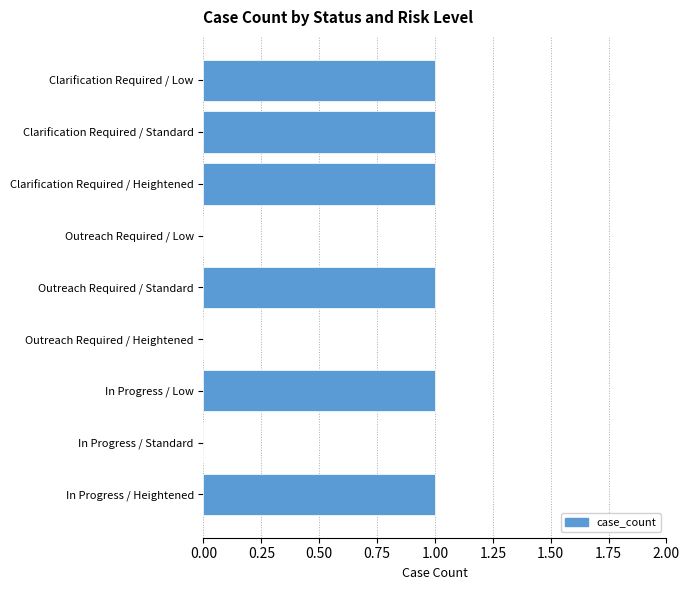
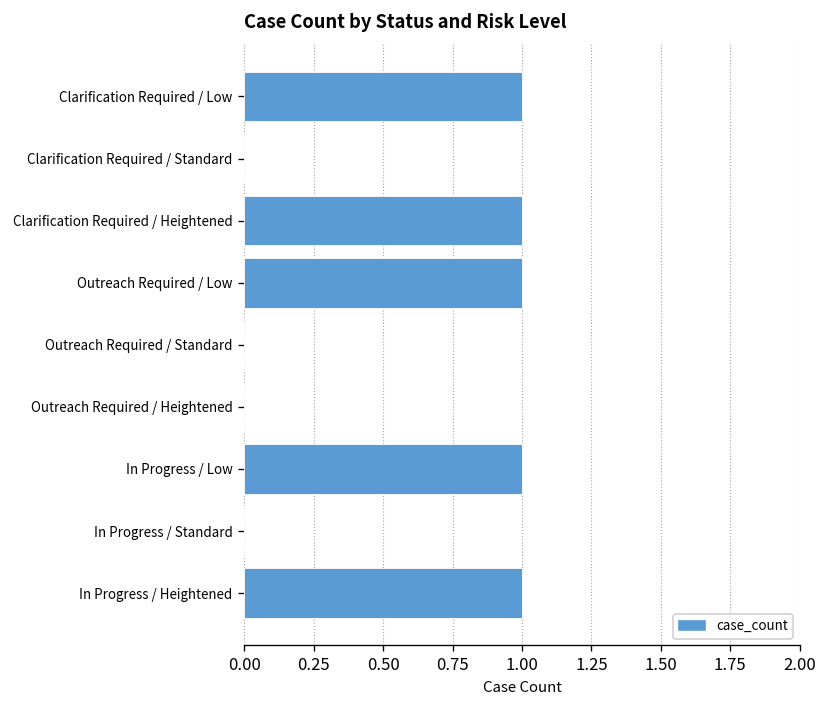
  {
    "Clarification Required / Low": 1,
-   "Clarification Required / Standard": 1,
+   "Clarification Required / Standard": 0,
    "Clarification Required / Heightened": 1,
-   "Outreach Required / Low": 0,
-   "Outreach Required / Standard": 1,
+   "Outreach Required / Low": 1,
+   "Outreach Required / Standard": 0,
    "Outreach Required / Heightened": 0,
    "In Progress / Low": 1,
    "In Progress / Standard": 0,
    "In Progress / Heightened": 1
  }
